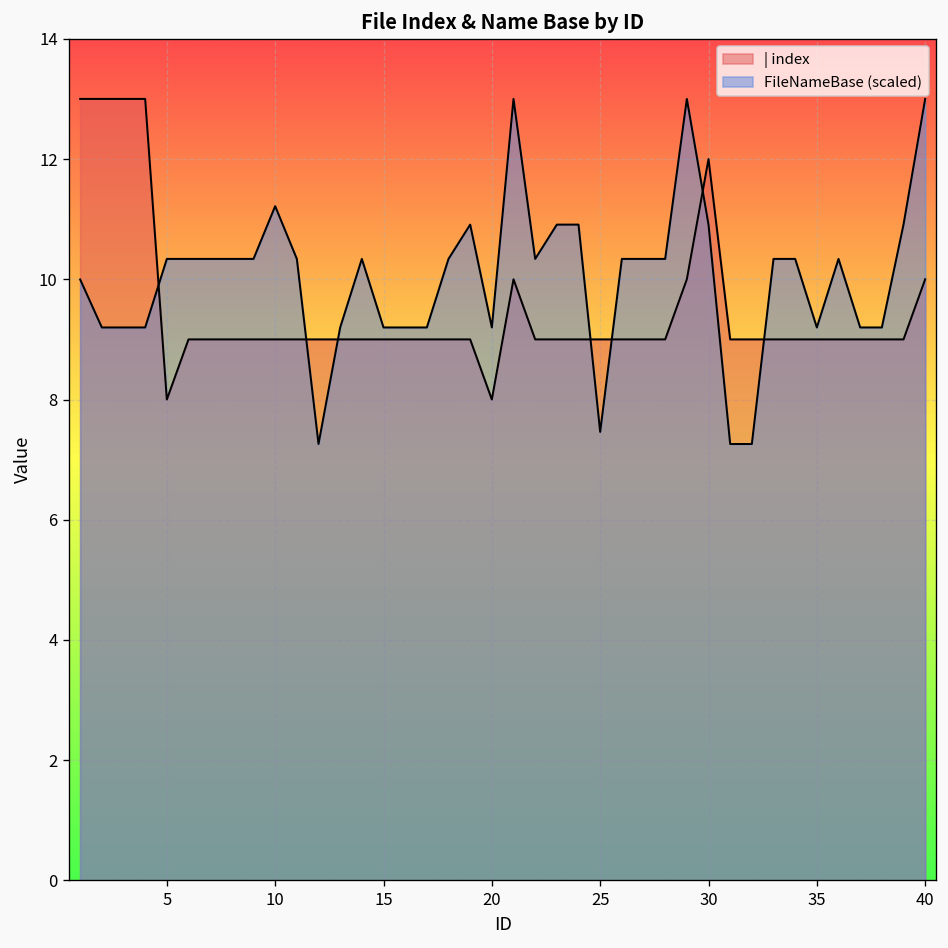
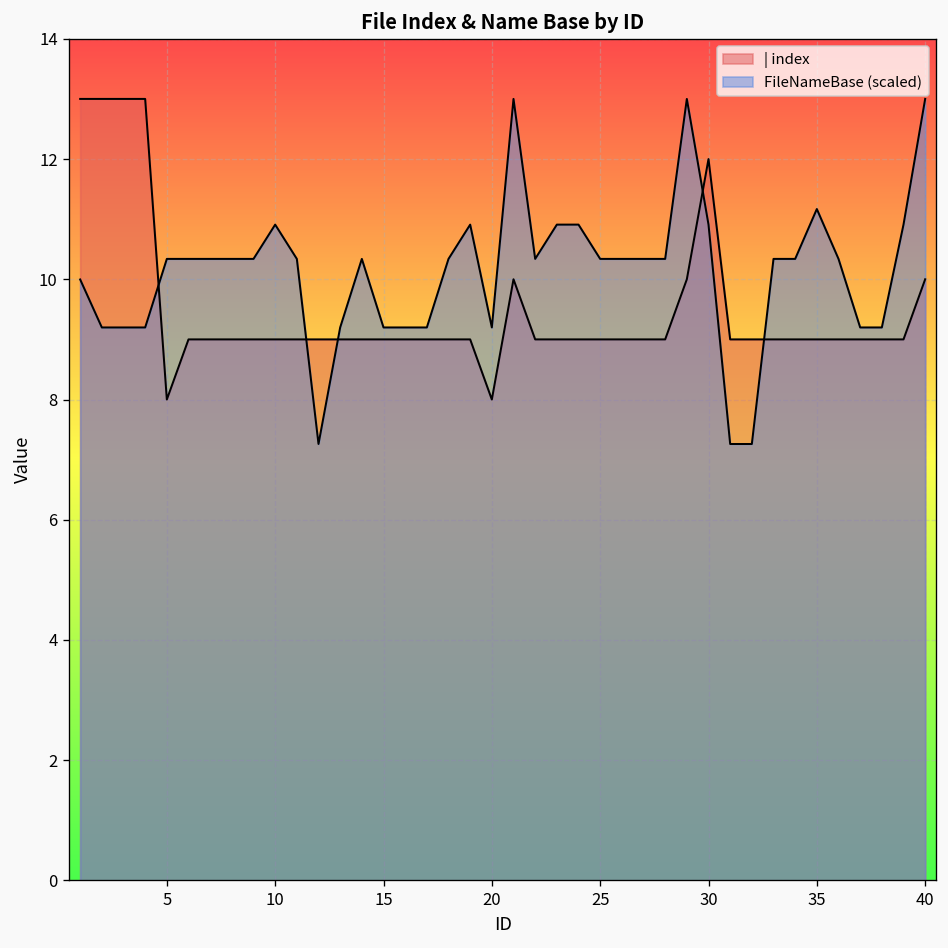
  {
    "| index": {
      "5": 8.0,
      "10": 9.0,
      "15": 9.0,
      "20": 8.0,
      "25": 9.0,
      "30": 12.0,
      "35": 9.0,
      "40": 10.0
    },
    "FileNameBase (scaled)": {
      "5": 10.3,
-     "10": 11.2,
+     "10": 10.9,
      "15": 9.2,
      "20": 9.2,
-     "25": 7.5,
+     "25": 10.3,
      "30": 10.9,
-     "35": 9.2,
+     "35": 11.2,
      "40": 13.0
    }
  }
